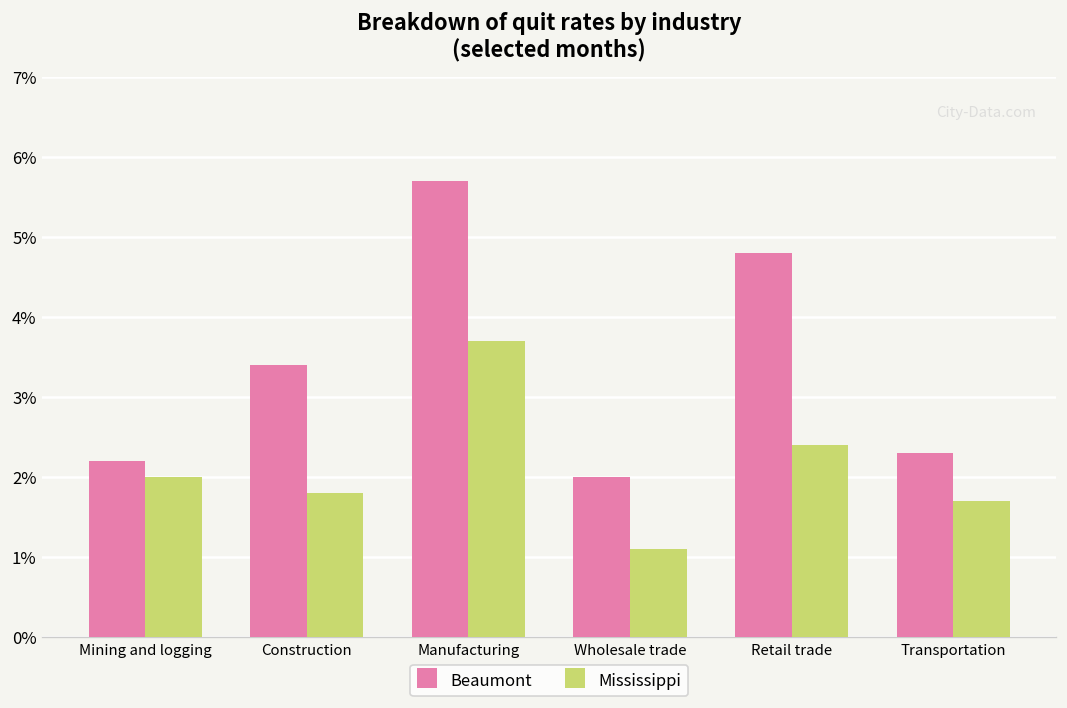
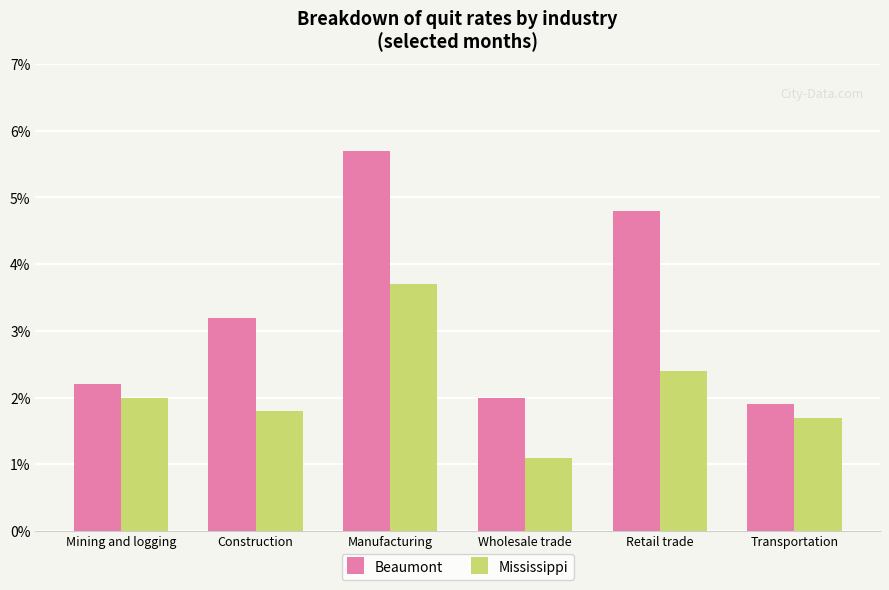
  {
    "Beaumont": {
      "Mining and logging": "2.2%",
-     "Construction": "3.4%",
+     "Construction": "3.2%",
      "Manufacturing": "5.7%",
      "Wholesale trade": "2.0%",
      "Retail trade": "4.8%",
-     "Transportation": "2.3%"
+     "Transportation": "1.9%"
    },
    "Mississippi": {
      "Mining and logging": "2.0%",
      "Construction": "1.8%",
      "Manufacturing": "3.7%",
      "Wholesale trade": "1.1%",
      "Retail trade": "2.4%",
      "Transportation": "1.7%"
    }
  }
